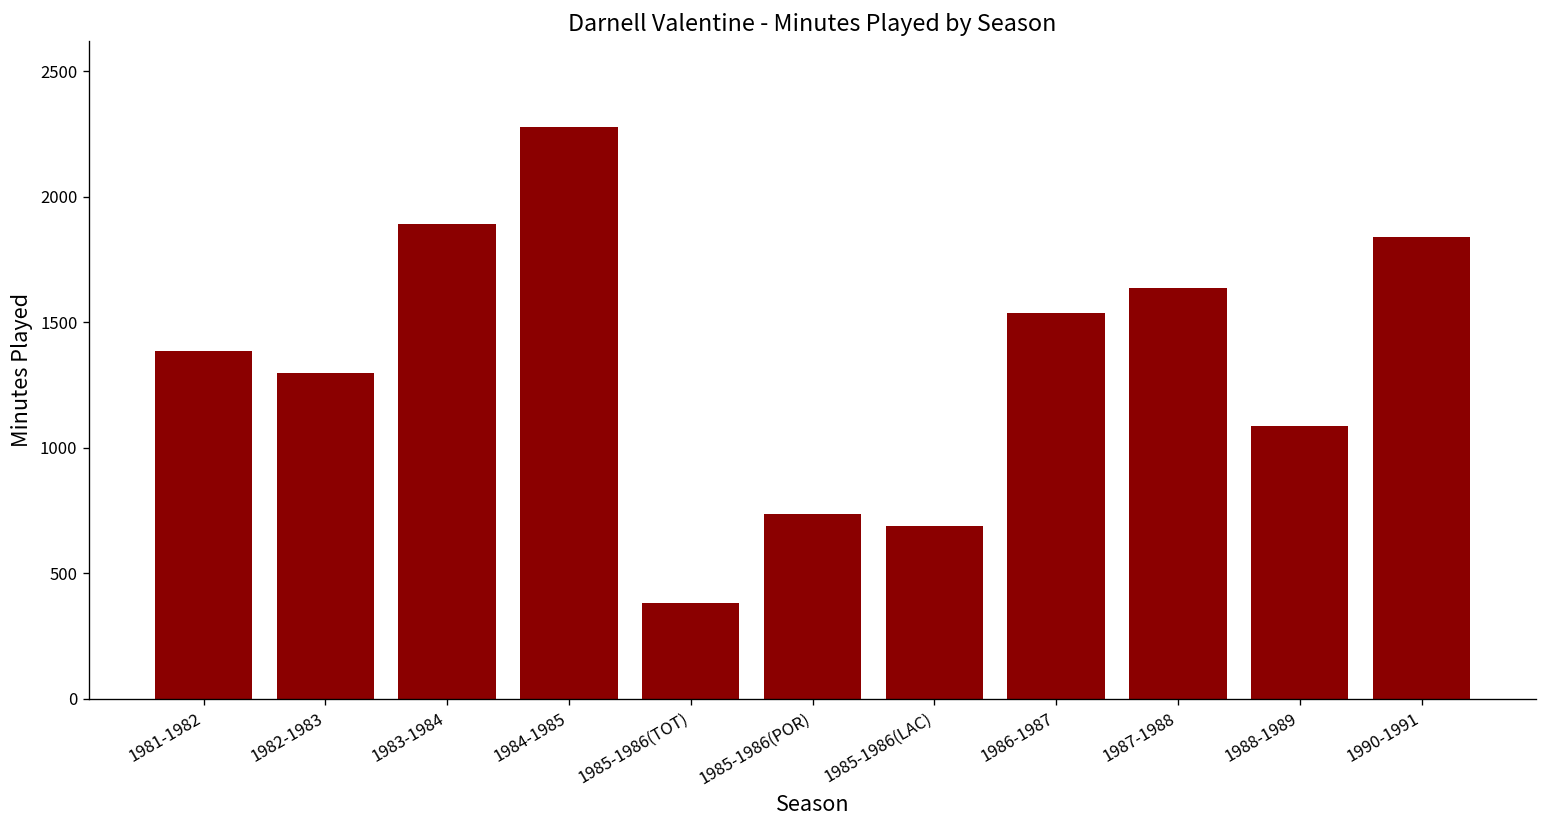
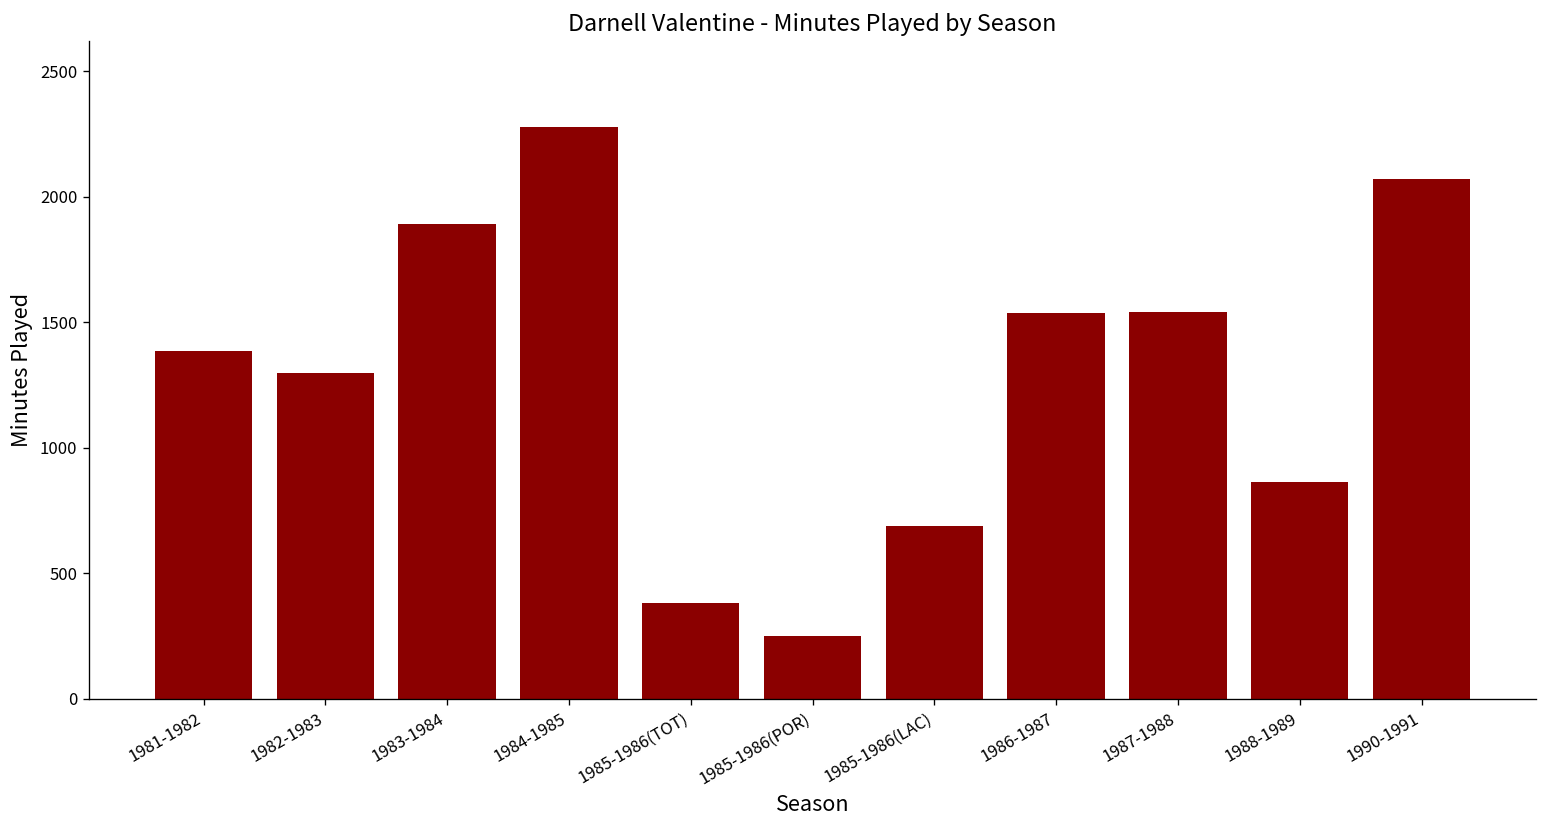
  {
    "1981-1982": 1390,
    "1982-1983": 1300,
    "1983-1984": 1890,
    "1984-1985": 2280,
    "1985-1986(TOT)": 380,
-   "1985-1986(POR)": 730,
+   "1985-1986(POR)": 250,
    "1985-1986(LAC)": 690,
    "1986-1987": 1540,
-   "1987-1988": 1640,
-   "1988-1989": 1090,
-   "1990-1991": 1840
+   "1987-1988": 1540,
+   "1988-1989": 860,
+   "1990-1991": 2070
  }
